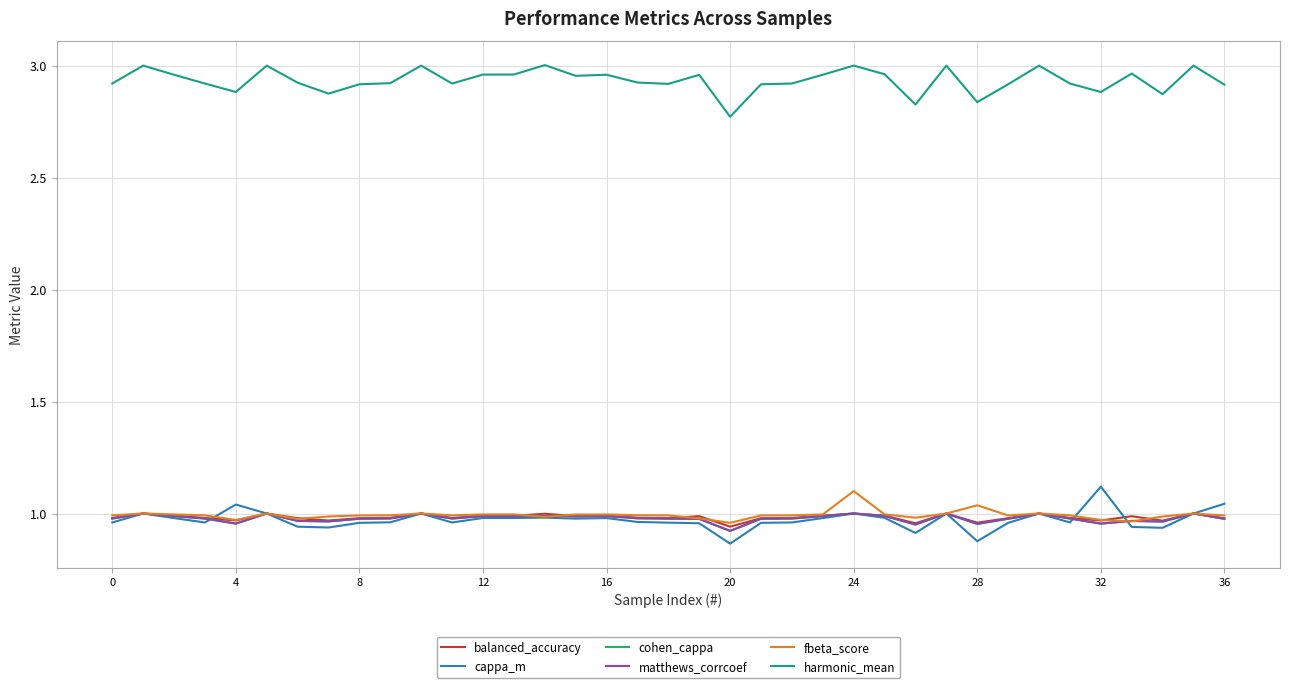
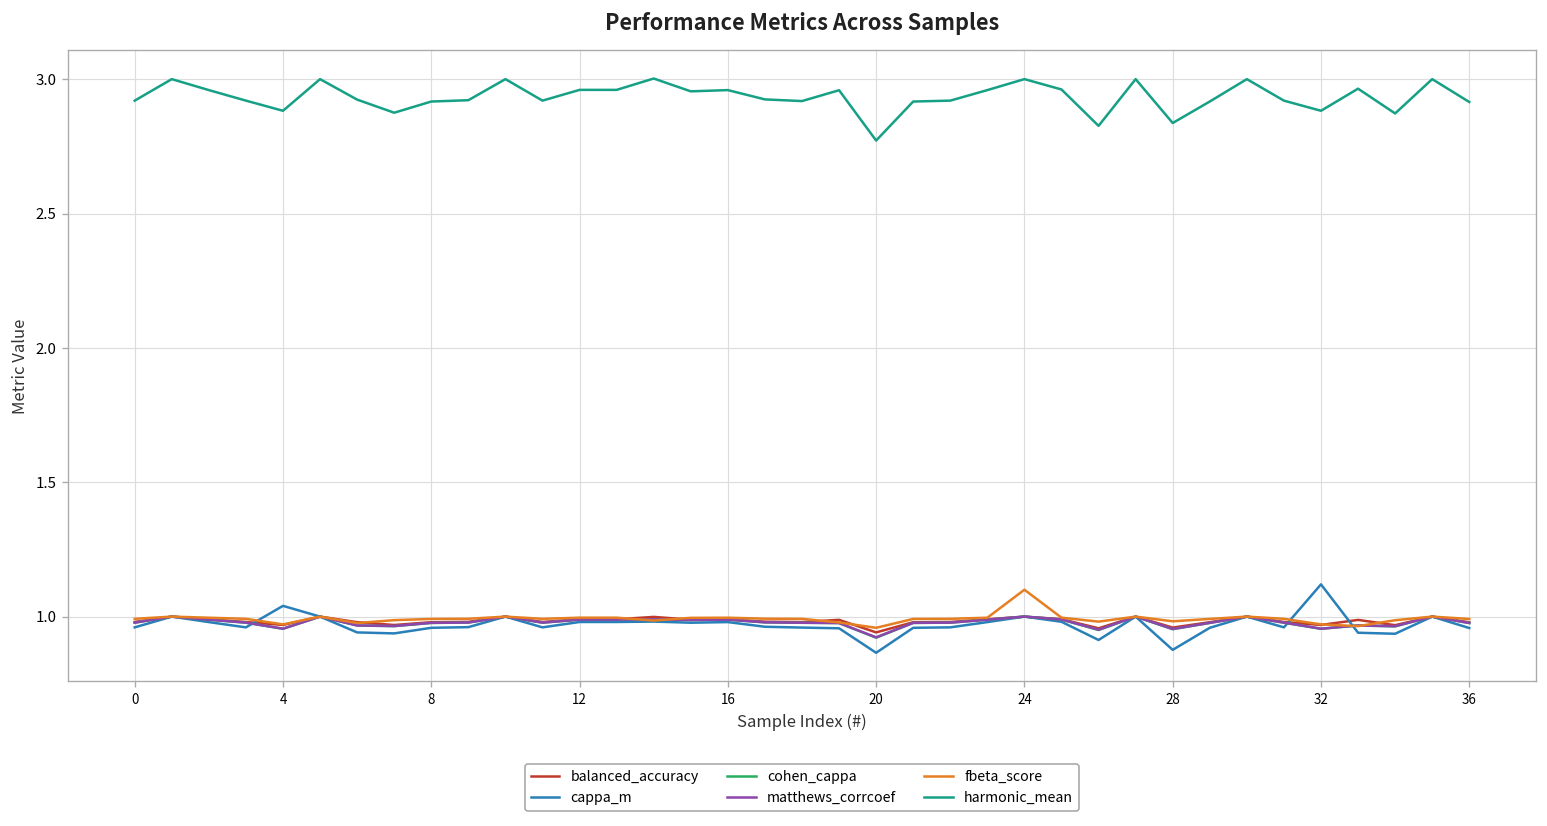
  {
    "balanced_accuracy": {
      "20": 0.94
    },
    "cappa_m": {
      "0": 0.96,
      "4": 1.04,
      "8": 0.96,
      "20": 0.87,
      "28": 0.88,
      "32": 1.12,
-     "36": 1.04
+     "36": 0.96
    },
    "fbeta_score": {
      "0": 0.99,
      "8": 0.99,
      "20": 0.96,
      "24": 1.10,
-     "28": 1.04,
+     "28": 0.98,
      "36": 0.99
    }
  }
